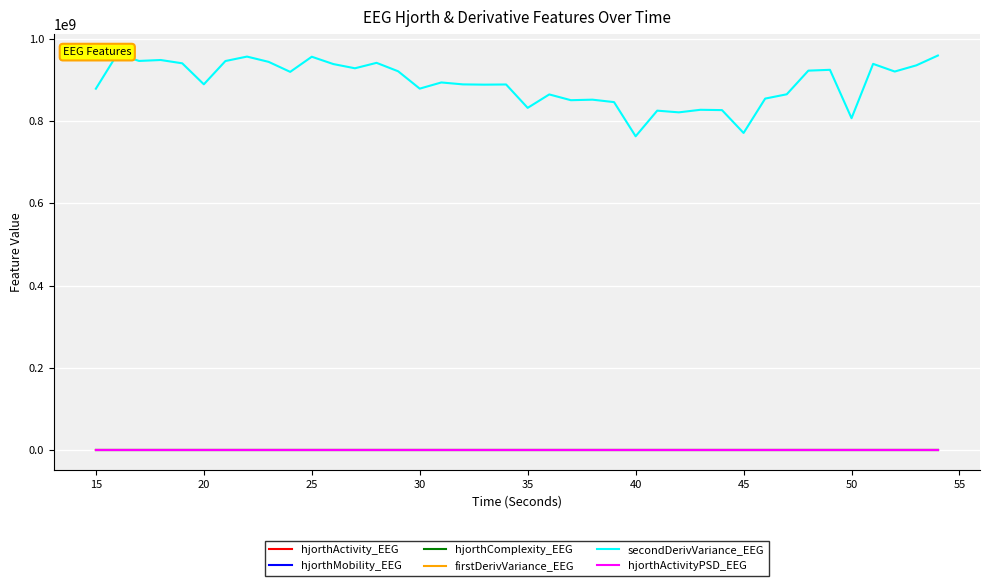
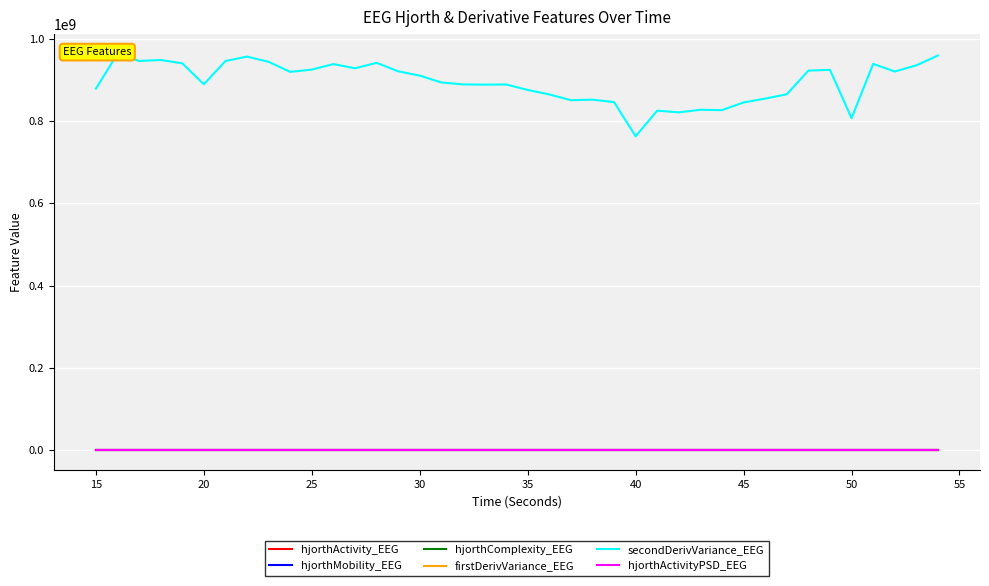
  {
    "hjorthActivityPSD_EEG": {
      "15": 0,
      "20": 0,
      "25": 0,
      "30": 0,
      "35": 0,
      "40": 0,
      "45": 0,
      "50": 0
    },
    "secondDerivVariance_EEG": {
      "15": 880000000,
      "20": 890000000,
-     "25": 960000000,
-     "30": 880000000,
-     "35": 830000000,
+     "25": 930000000,
+     "30": 910000000,
+     "35": 880000000,
      "40": 760000000,
-     "45": 770000000,
+     "45": 850000000,
      "50": 810000000
    }
  }
